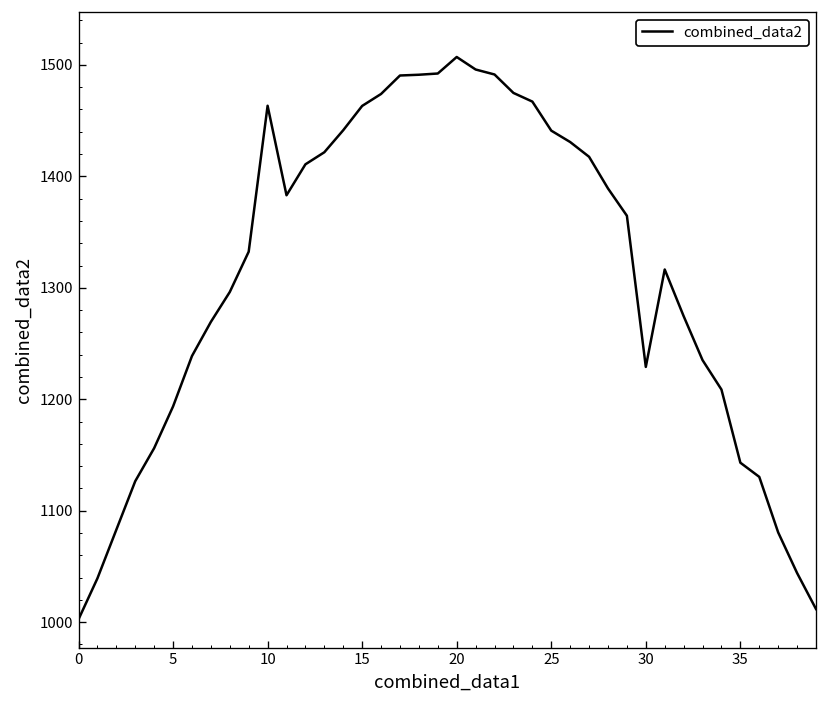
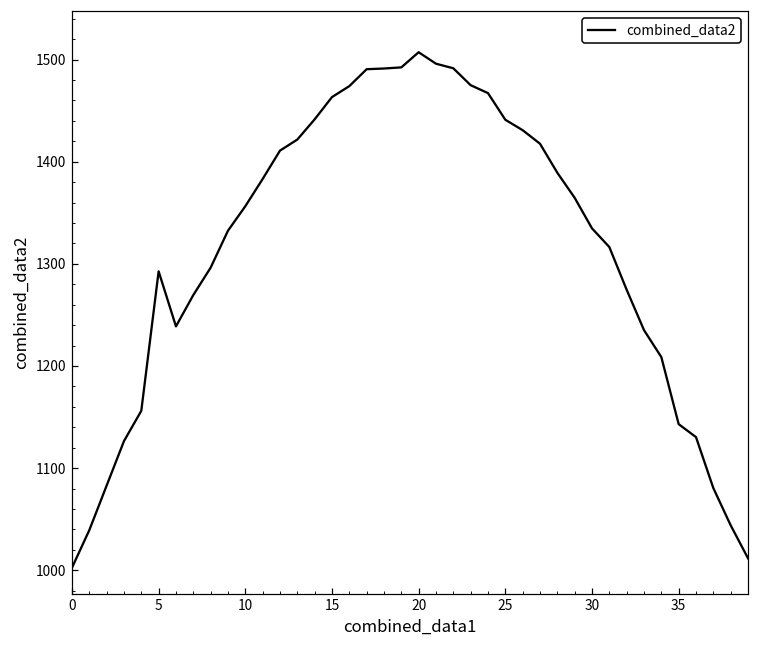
  {
    "0": 1000,
-   "5": 1190,
-   "10": 1460,
+   "5": 1290,
+   "10": 1360,
    "15": 1460,
    "20": 1510,
    "25": 1440,
-   "30": 1230,
+   "30": 1330,
    "35": 1140
  }
